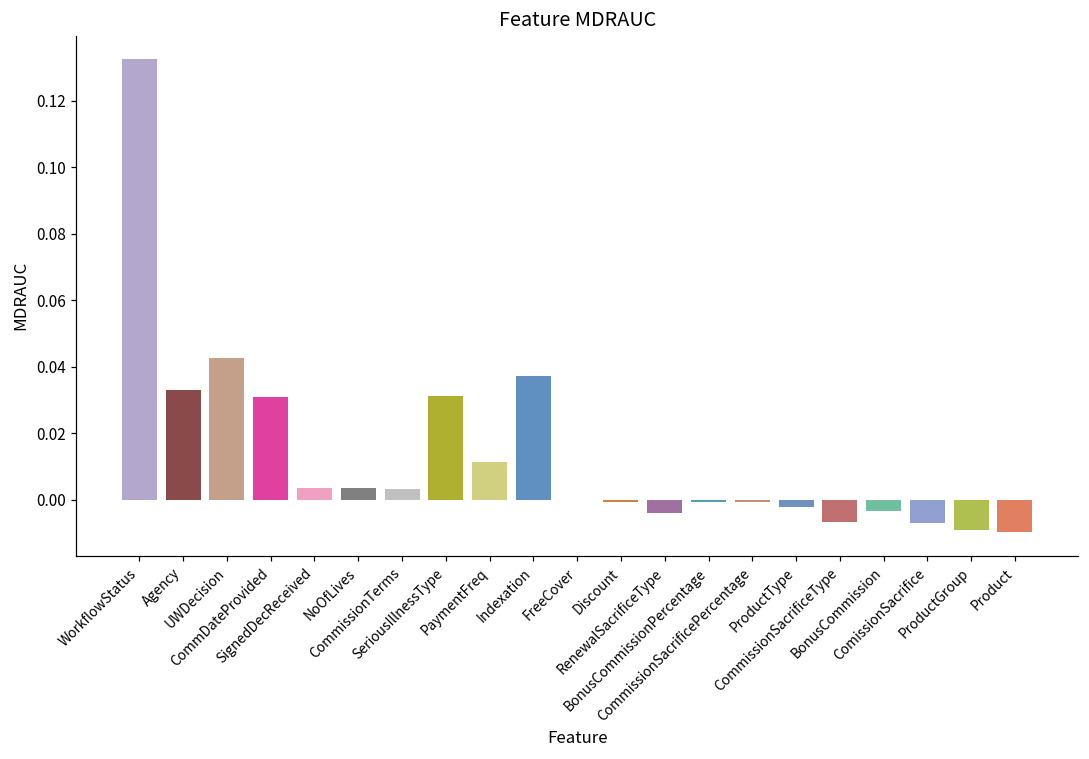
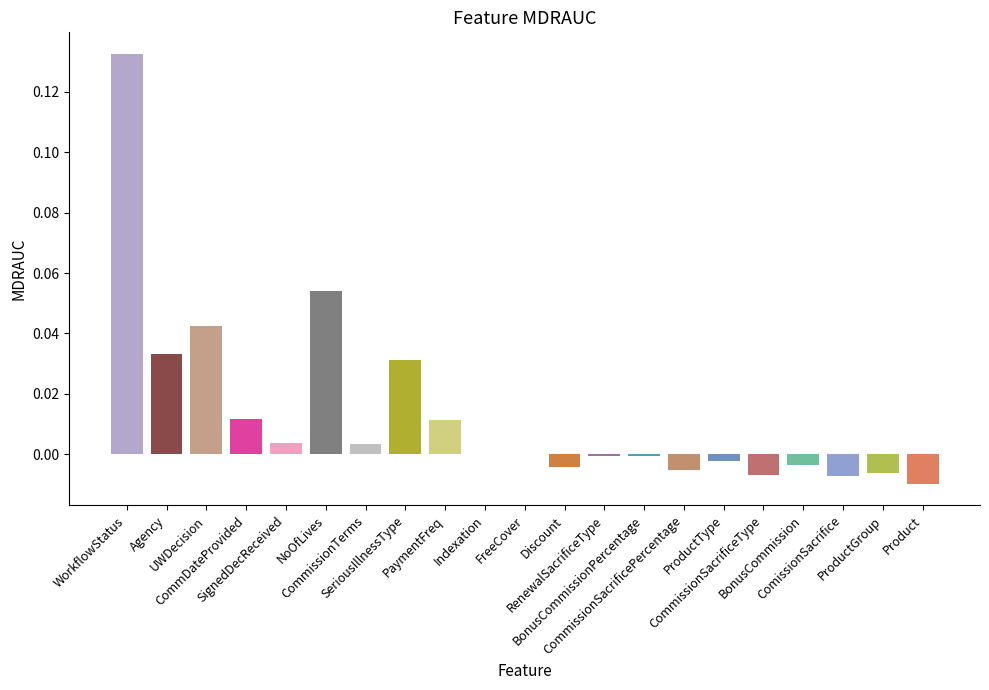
  {
    "WorkflowStatus": 0.133,
    "Agency": 0.033,
    "UWDecision": 0.043,
-   "CommDateProvided": 0.031,
+   "CommDateProvided": 0.012,
    "SignedDecReceived": 0.004,
-   "NoOfLives": 0.004,
+   "NoOfLives": 0.054,
    "CommissionTerms": 0.003,
    "SeriousIllnessType": 0.031,
    "PaymentFreq": 0.012,
-   "Indexation": 0.037,
+   "Indexation": 0.000,
    "FreeCover": 0.000,
-   "Discount": -0.001,
-   "RenewalSacrificeType": -0.004,
-   "CommissionSacrificePercentage": -0.001,
+   "Discount": -0.004,
+   "RenewalSacrificeType": -0.001,
+   "CommissionSacrificePercentage": -0.005,
    "ProductType": -0.002,
    "CommissionSacrificeType": -0.007,
    "BonusCommission": -0.004,
    "ComissionSacrifice": -0.007,
-   "ProductGroup": -0.009,
+   "ProductGroup": -0.006,
    "Product": -0.010
  }
